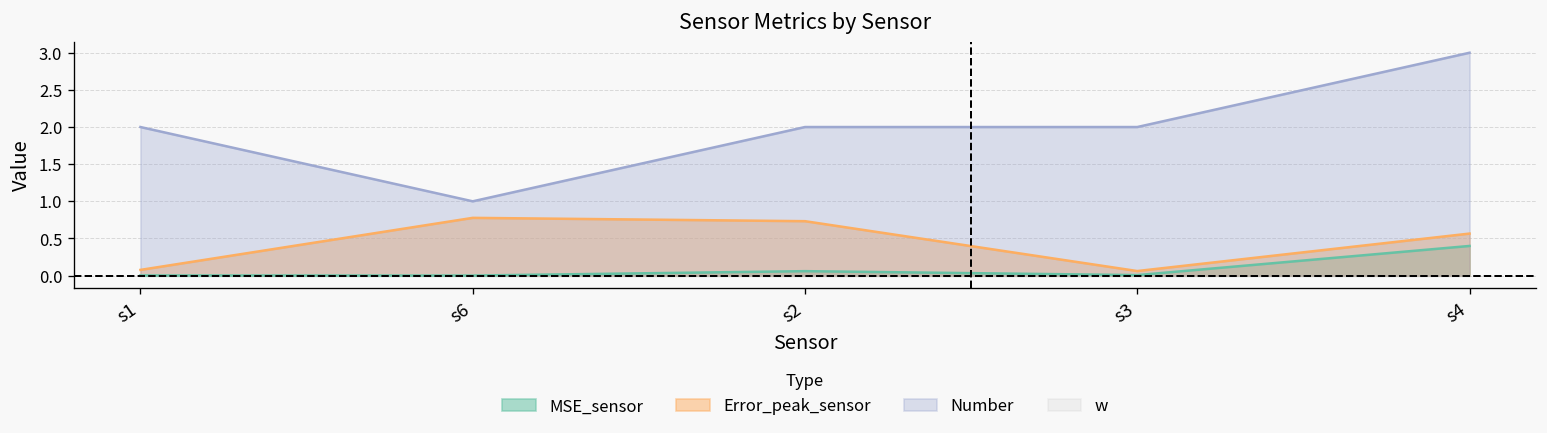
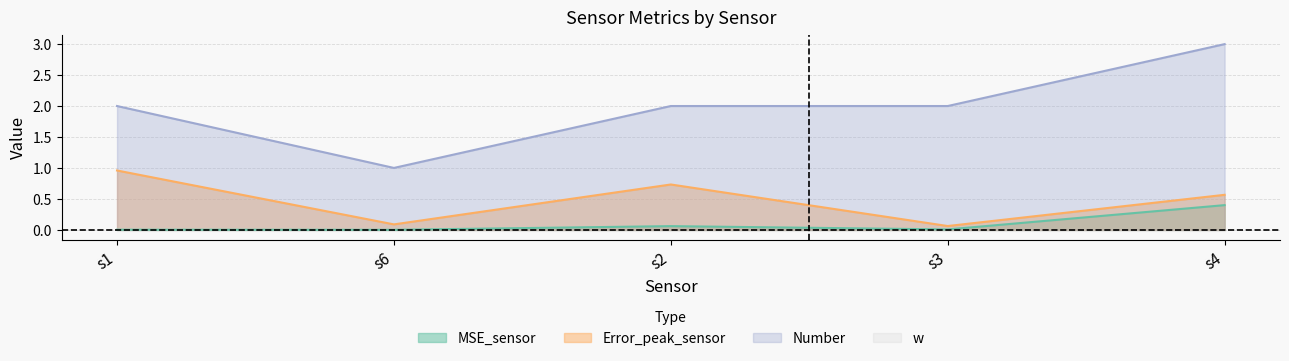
  {
    "MSE_sensor": {
      "s2": 0.1,
      "s4": 0.4
    },
    "Error_peak_sensor": {
-     "s1": 0.1,
-     "s6": 0.8,
+     "s1": 1.0,
+     "s6": 0.1,
      "s2": 0.7,
      "s3": 0.1,
      "s4": 0.6
    }
  }
